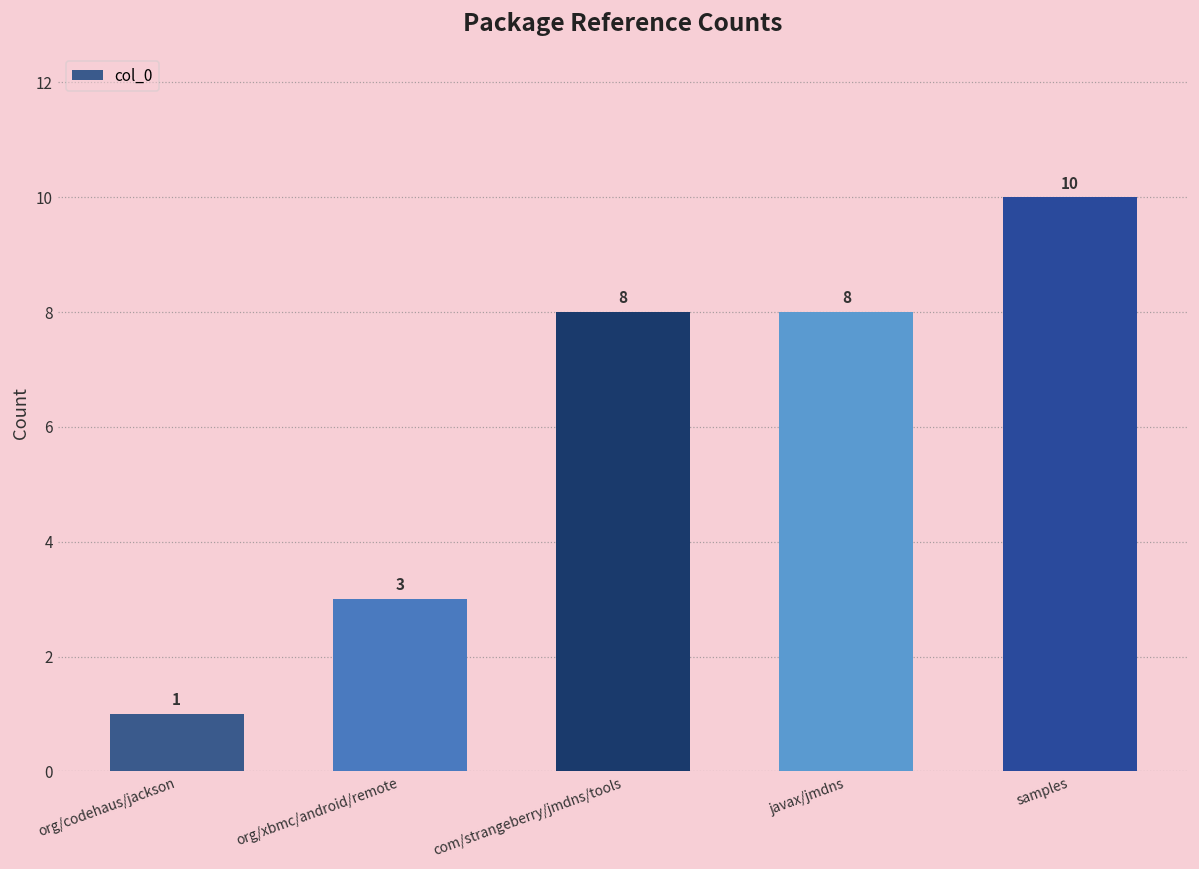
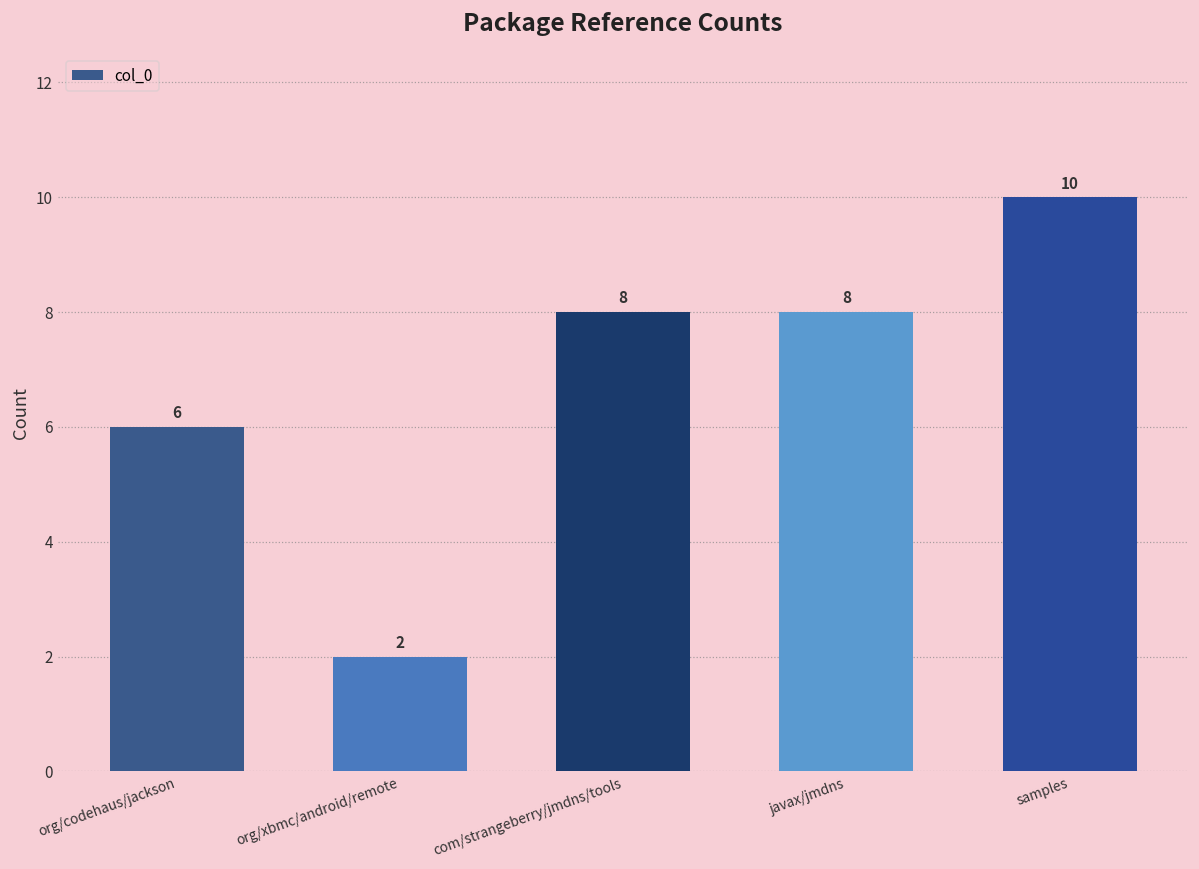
  {
-   "org/codehaus/jackson": 1,
-   "org/xbmc/android/remote": 3,
+   "org/codehaus/jackson": 6,
+   "org/xbmc/android/remote": 2,
    "com/strangeberry/jmdns/tools": 8,
    "javax/jmdns": 8,
    "samples": 10
  }
